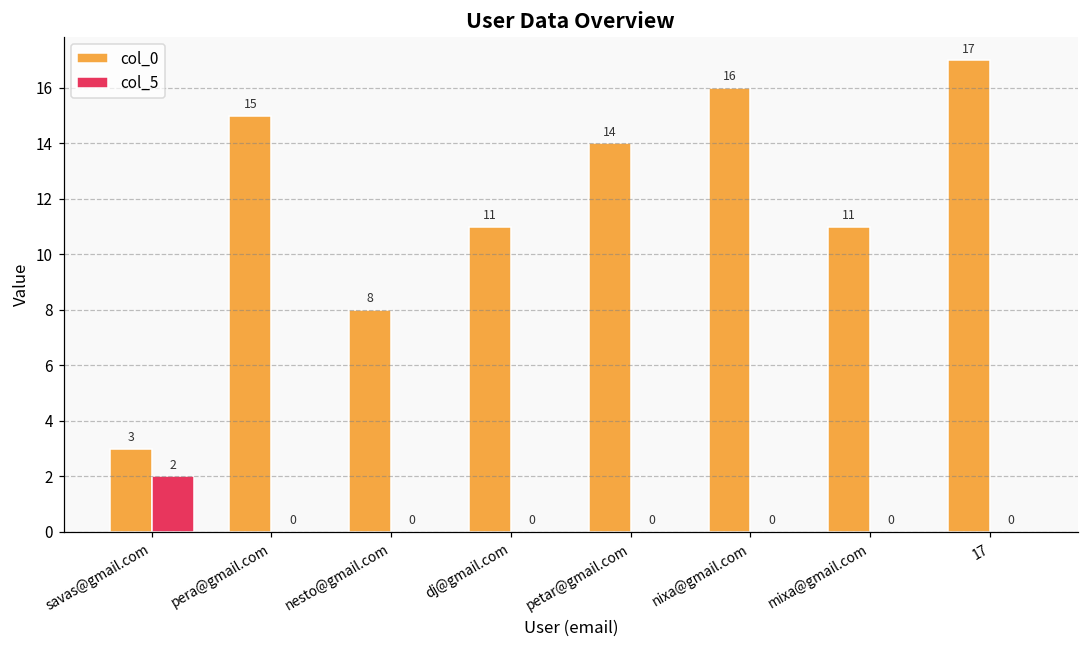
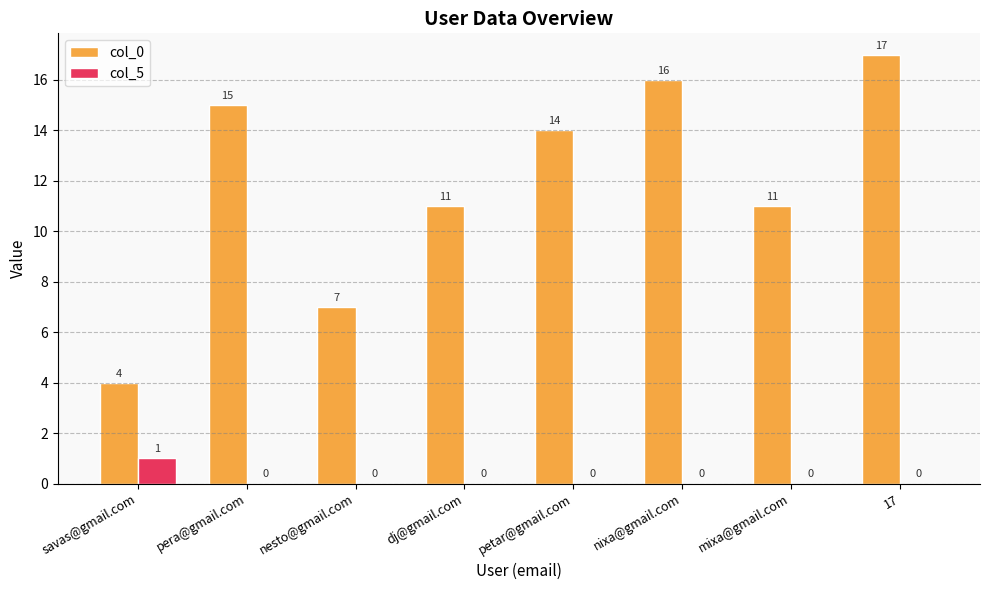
  {
    "col_0": {
-     "savas@gmail.com": 3,
+     "savas@gmail.com": 4,
      "pera@gmail.com": 15,
-     "nesto@gmail.com": 8,
+     "nesto@gmail.com": 7,
      "dj@gmail.com": 11,
      "petar@gmail.com": 14,
      "nixa@gmail.com": 16,
      "mixa@gmail.com": 11,
      "17": 17
    },
    "col_5": {
-     "savas@gmail.com": 2,
+     "savas@gmail.com": 1,
      "pera@gmail.com": 0,
      "nesto@gmail.com": 0,
      "dj@gmail.com": 0,
      "petar@gmail.com": 0,
      "nixa@gmail.com": 0,
      "mixa@gmail.com": 0,
      "17": 0
    }
  }
